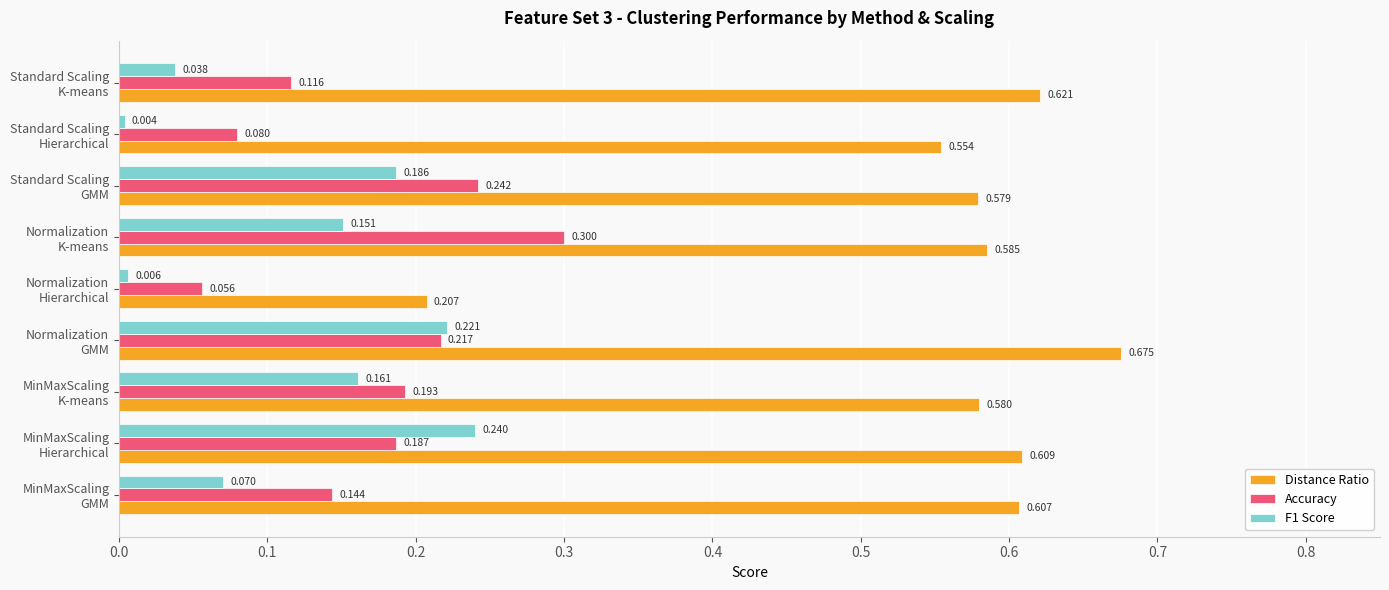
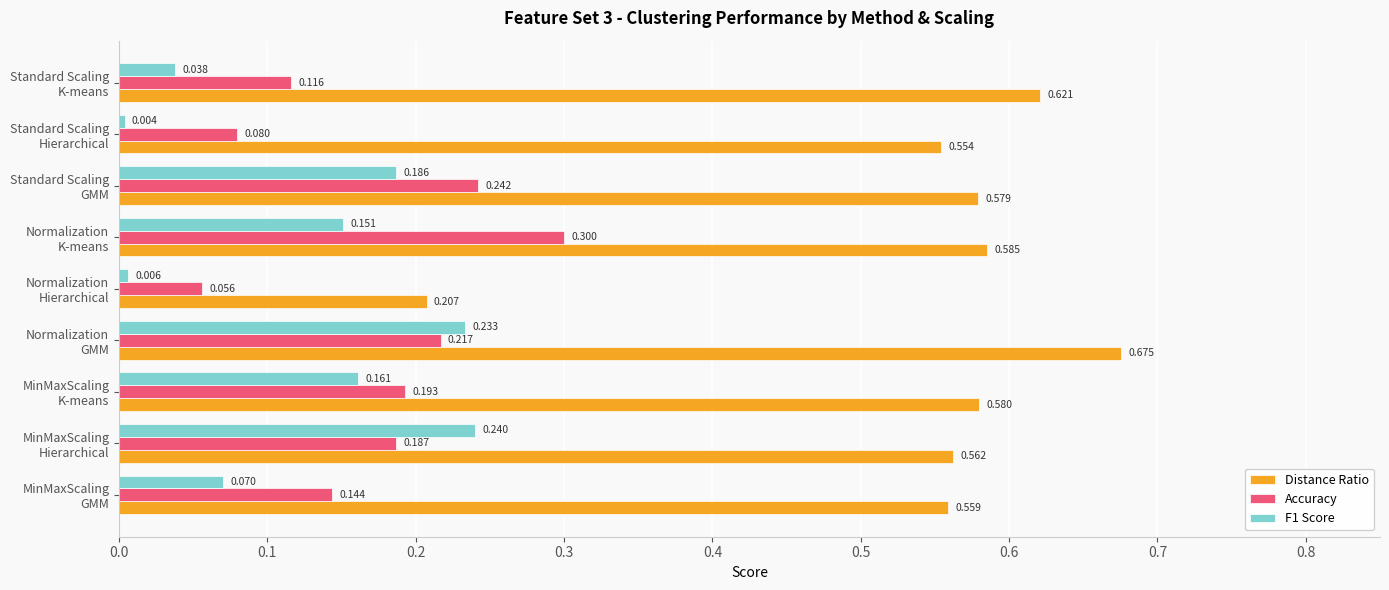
  {
    "Distance Ratio": {
      "Standard Scaling K-means": 0.621,
      "Standard Scaling Hierarchical": 0.554,
      "Standard Scaling GMM": 0.579,
      "Normalization K-means": 0.585,
      "Normalization Hierarchical": 0.207,
      "Normalization GMM": 0.675,
      "MinMaxScaling K-means": 0.580,
-     "MinMaxScaling Hierarchical": 0.609,
-     "MinMaxScaling GMM": 0.607
+     "MinMaxScaling Hierarchical": 0.562,
+     "MinMaxScaling GMM": 0.559
    },
    "Accuracy": {
      "Standard Scaling K-means": 0.116,
      "Standard Scaling Hierarchical": 0.080,
      "Standard Scaling GMM": 0.242,
      "Normalization K-means": 0.300,
      "Normalization Hierarchical": 0.056,
      "Normalization GMM": 0.217,
      "MinMaxScaling K-means": 0.193,
      "MinMaxScaling Hierarchical": 0.187,
      "MinMaxScaling GMM": 0.144
    },
    "F1 Score": {
      "Standard Scaling K-means": 0.038,
      "Standard Scaling Hierarchical": 0.004,
      "Standard Scaling GMM": 0.186,
      "Normalization K-means": 0.151,
      "Normalization Hierarchical": 0.006,
-     "Normalization GMM": 0.221,
+     "Normalization GMM": 0.233,
      "MinMaxScaling K-means": 0.161,
      "MinMaxScaling Hierarchical": 0.240,
      "MinMaxScaling GMM": 0.070
    }
  }
